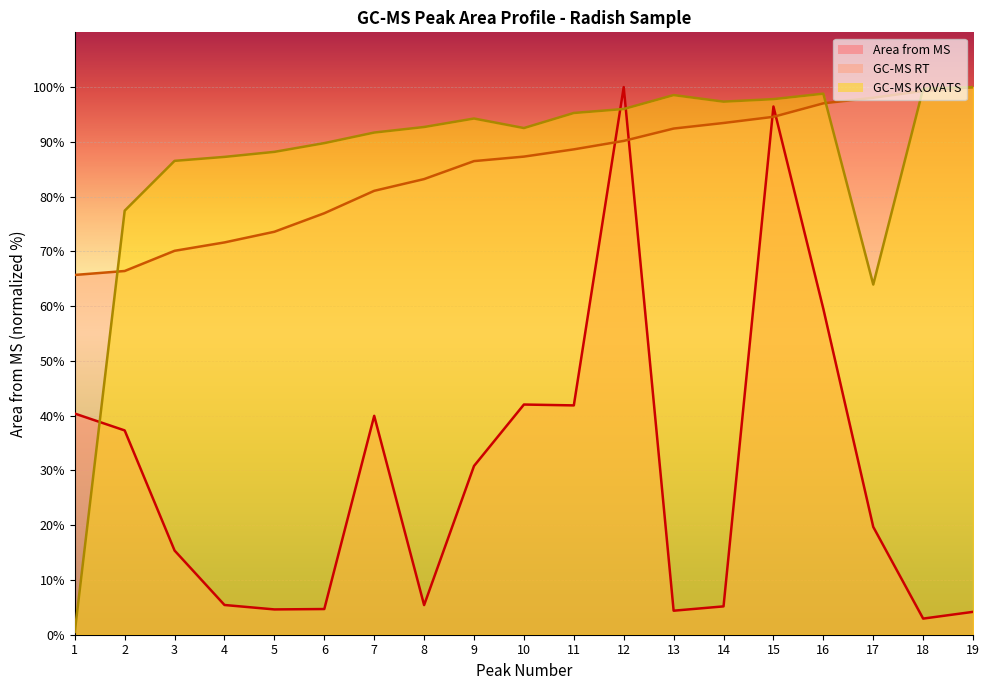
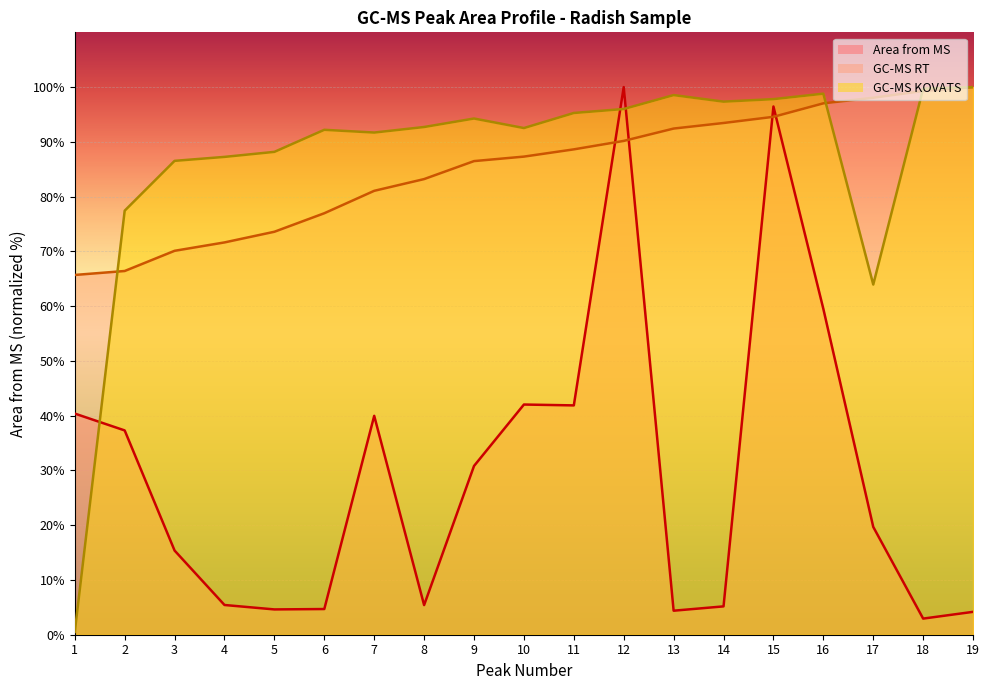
  {
    "GC-MS KOVATS": {
      "1": "1%",
      "2": "77%",
      "3": "87%",
      "4": "87%",
      "5": "88%",
-     "6": "90%",
+     "6": "92%",
      "7": "92%",
      "8": "93%",
      "9": "94%",
      "10": "93%",
      "11": "95%",
      "12": "96%",
      "13": "99%",
      "14": "97%",
      "15": "98%",
      "16": "99%",
      "17": "64%"
    }
  }
